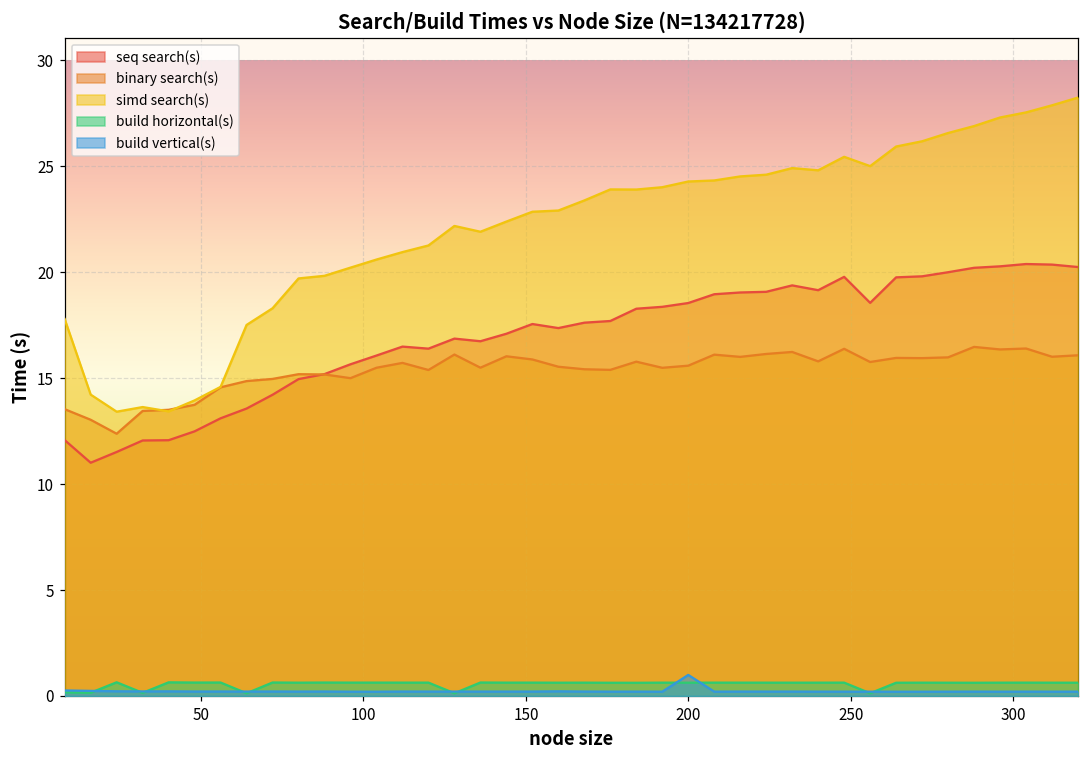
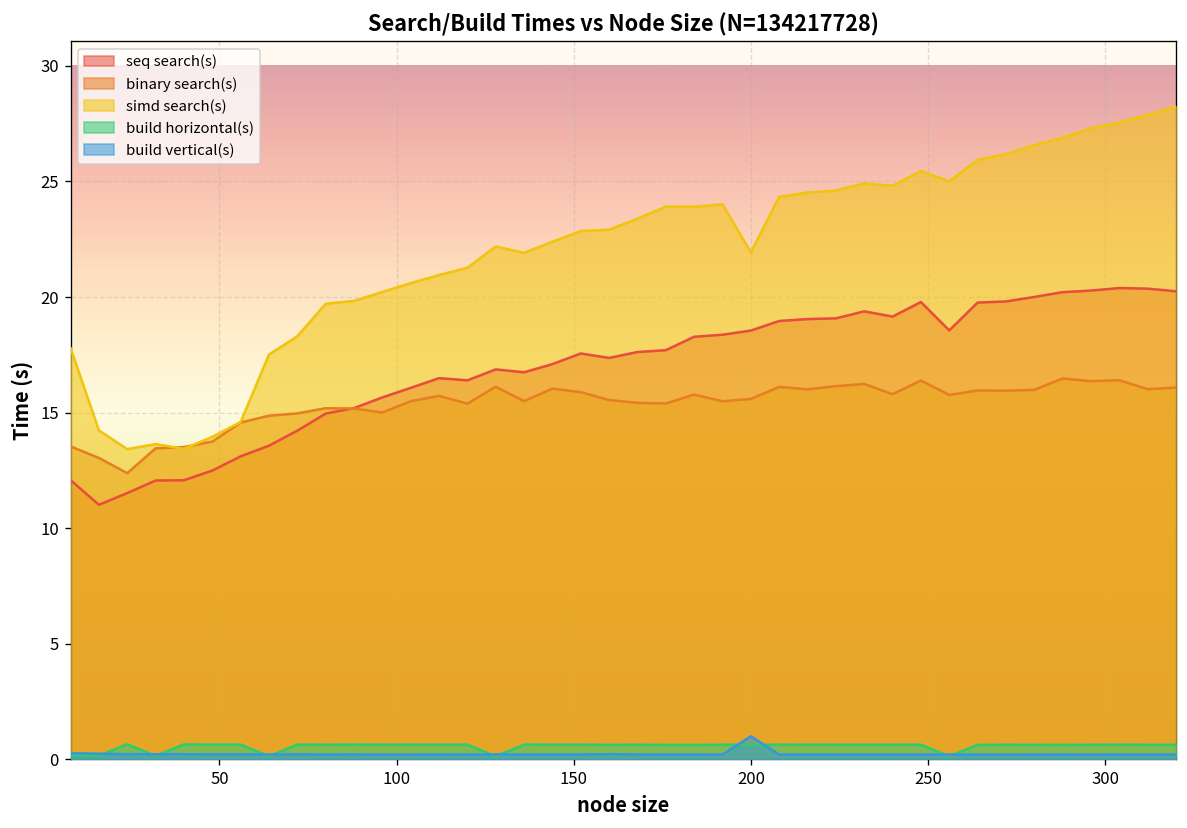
  {
    "simd search(s)": {
-     "200": 24.3
+     "200": 21.9
    },
    "build horizontal(s)": {
      "200": 0.6
    },
    "build vertical(s)": {
      "200": 1.0
    }
  }
